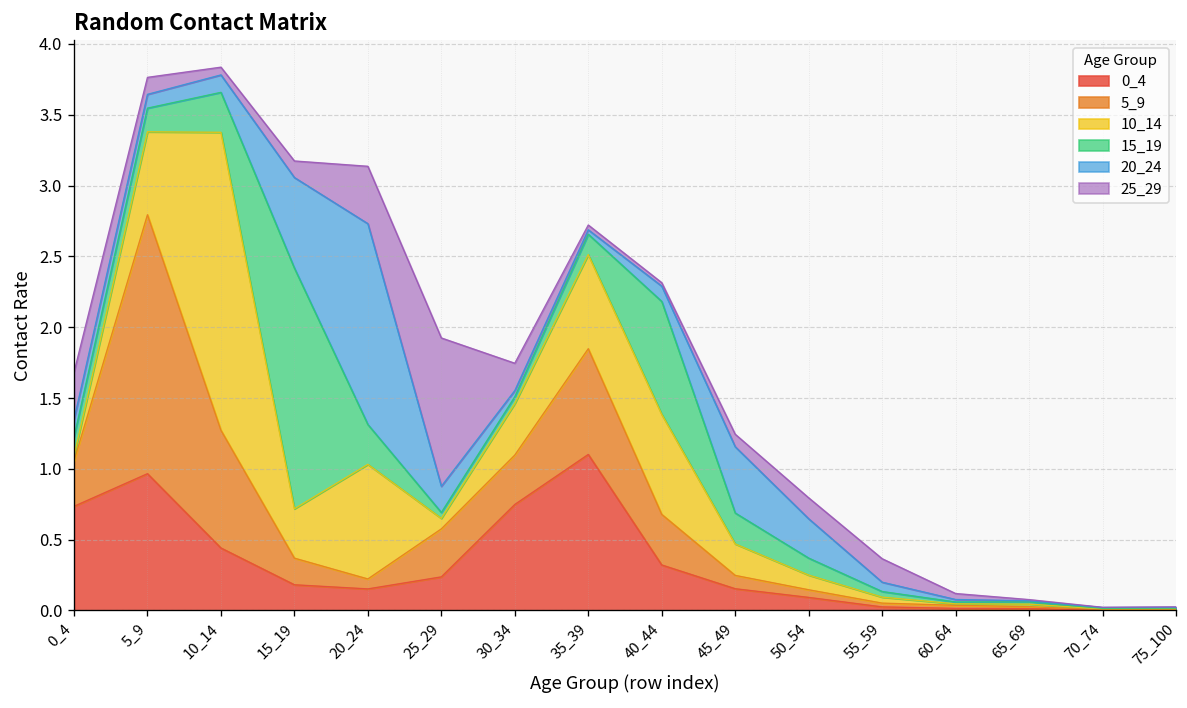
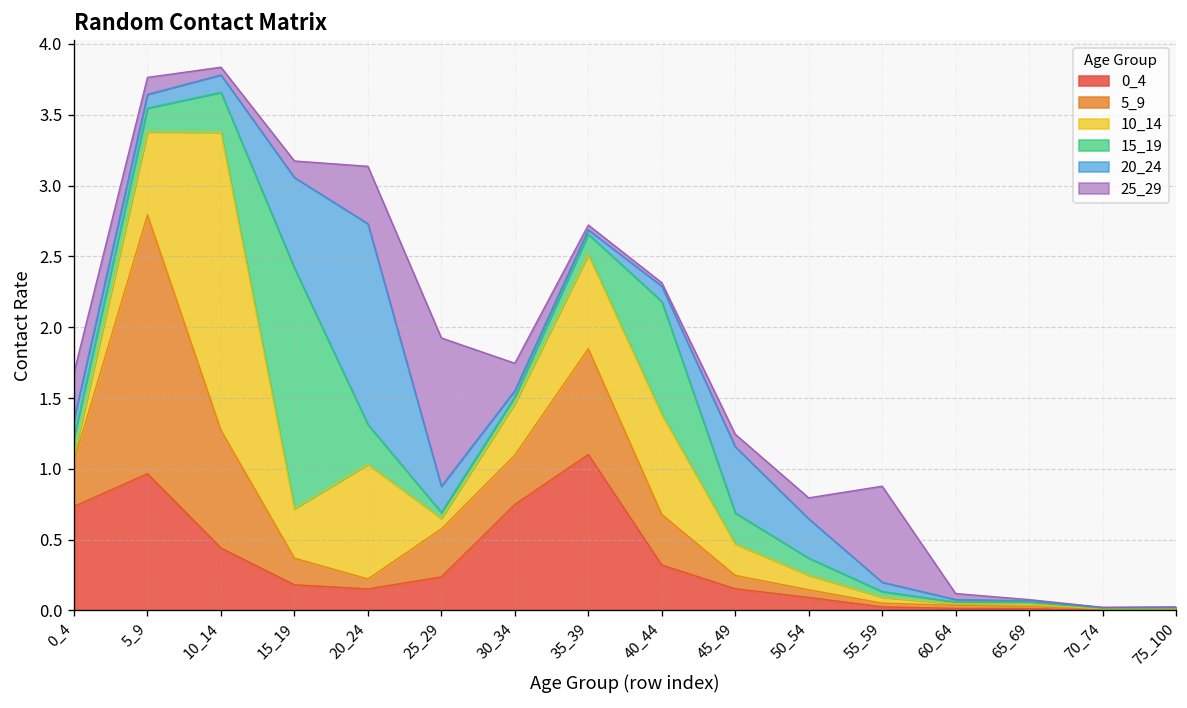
  {
    "10_14": {
      "0_4": 0.03,
      "5_9": 0.59,
      "10_14": 2.10,
      "15_19": 0.35,
      "20_24": 0.81,
      "25_29": 0.07,
      "30_34": 0.36,
      "35_39": 0.66,
      "40_44": 0.71,
      "45_49": 0.22,
      "50_54": 0.10,
      "55_59": 0.04
    },
    "15_19": {
      "0_4": 0.13,
      "5_9": 0.17,
      "10_14": 0.28,
      "15_19": 1.70,
      "20_24": 0.28,
      "25_29": 0.04,
      "30_34": 0.05,
      "35_39": 0.14,
      "40_44": 0.80,
      "45_49": 0.22,
      "50_54": 0.12,
      "55_59": 0.04
    },
    "20_24": {
      "0_4": 0.13,
      "5_9": 0.10,
      "10_14": 0.12,
      "15_19": 0.64,
      "20_24": 1.42,
      "25_29": 0.19,
      "30_34": 0.04,
      "35_39": 0.03,
      "40_44": 0.11,
      "45_49": 0.47,
      "50_54": 0.28,
      "55_59": 0.07
    },
    "25_29": {
      "0_4": 0.33,
      "5_9": 0.12,
      "10_14": 0.05,
      "15_19": 0.12,
      "20_24": 0.41,
      "25_29": 1.05,
      "30_34": 0.19,
      "35_39": 0.03,
      "40_44": 0.02,
      "45_49": 0.09,
      "50_54": 0.15,
-     "55_59": 0.17,
+     "55_59": 0.68,
      "60_64": 0.04
    }
  }
